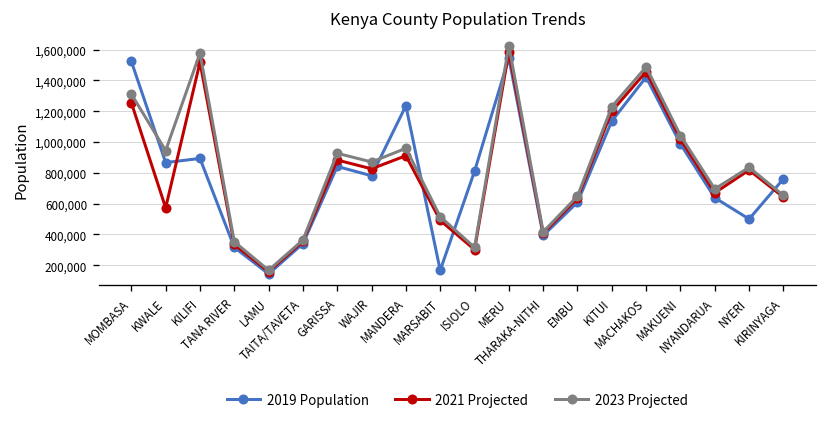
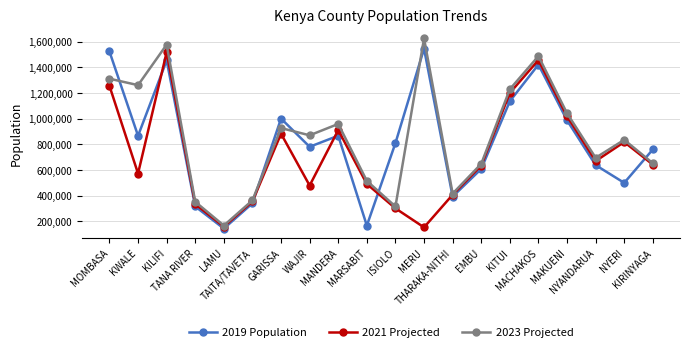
  {
    "2019 Population": {
      "MOMBASA": "1,520,000",
      "KWALE": "870,000",
-     "KILIFI": "890,000",
-     "GARISSA": "840,000",
+     "KILIFI": "1,450,000",
+     "GARISSA": "1,000,000",
      "WAJIR": "780,000",
-     "MANDERA": "1,240,000",
+     "MANDERA": "870,000",
      "MARSABIT": "170,000",
      "ISIOLO": "810,000",
      "MERU": "1,550,000",
      "EMBU": "610,000",
      "KITUI": "1,140,000",
      "MACHAKOS": "1,420,000",
      "MAKUENI": "990,000",
      "NYANDARUA": "640,000",
      "NYERI": "500,000",
      "KIRINYAGA": "760,000"
    },
    "2021 Projected": {
      "MOMBASA": "1,260,000",
      "KWALE": "570,000",
      "KILIFI": "1,520,000",
      "GARISSA": "880,000",
-     "WAJIR": "830,000",
+     "WAJIR": "480,000",
      "MANDERA": "910,000",
      "MARSABIT": "490,000",
-     "MERU": "1,590,000",
+     "MERU": "150,000",
      "KITUI": "1,200,000",
      "MACHAKOS": "1,460,000",
      "MAKUENI": "1,020,000",
      "NYANDARUA": "670,000"
    },
    "2023 Projected": {
      "MOMBASA": "1,310,000",
-     "KWALE": "940,000",
+     "KWALE": "1,260,000",
      "KILIFI": "1,580,000",
      "GARISSA": "930,000",
      "WAJIR": "870,000",
      "MANDERA": "960,000",
      "MARSABIT": "520,000",
      "MERU": "1,630,000",
      "KITUI": "1,230,000",
      "MACHAKOS": "1,490,000",
      "MAKUENI": "1,040,000",
      "NYANDARUA": "700,000"
    }
  }
